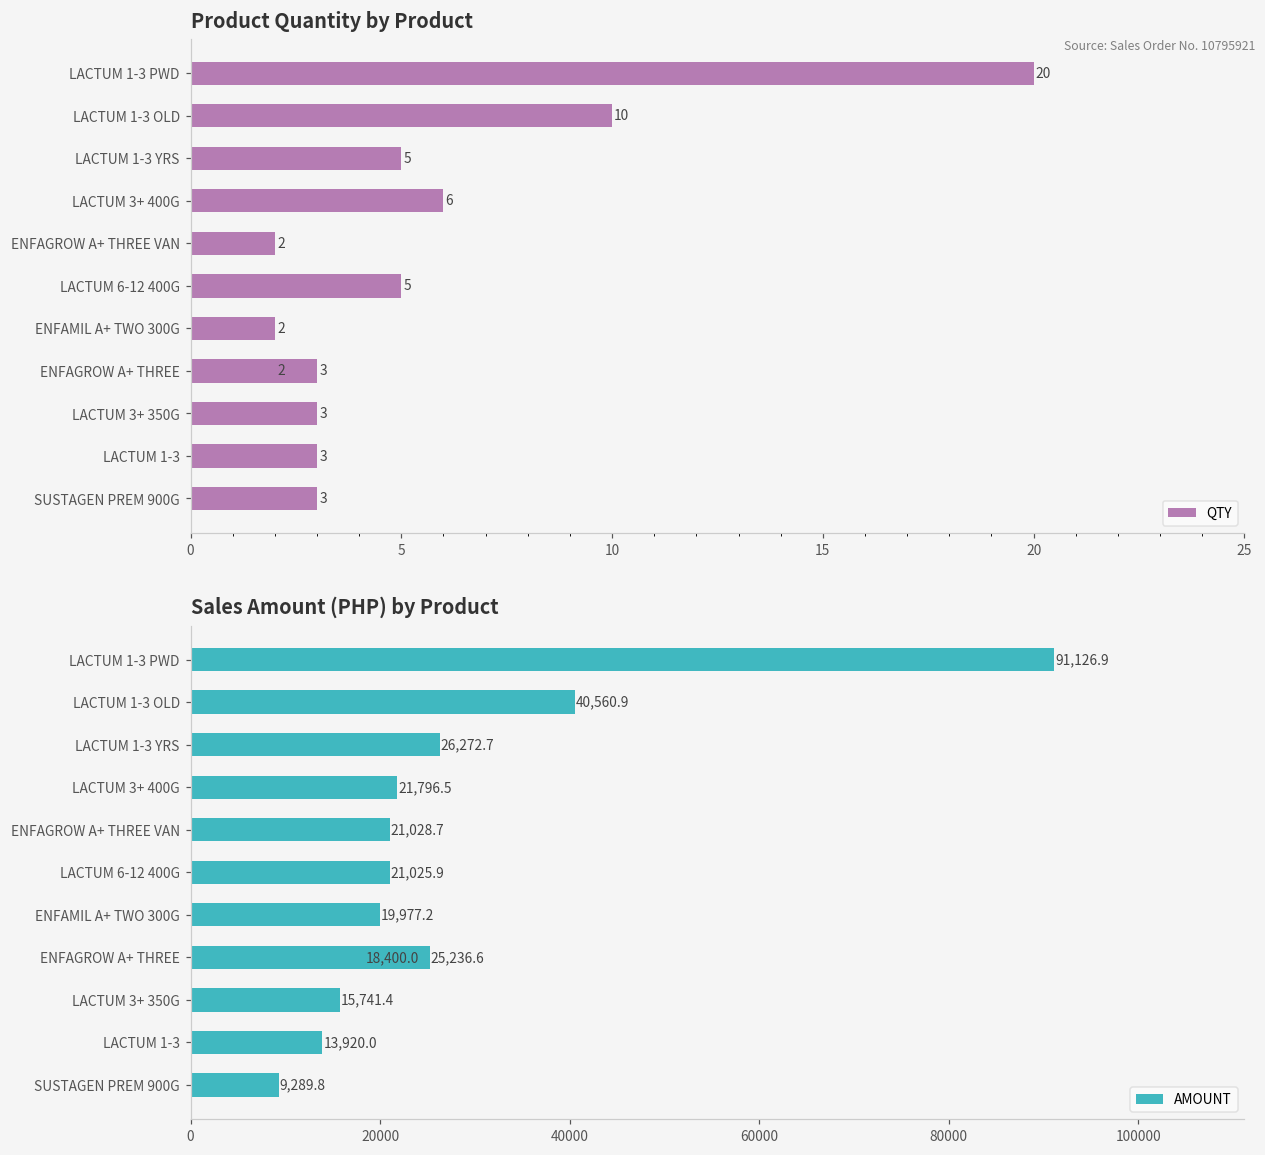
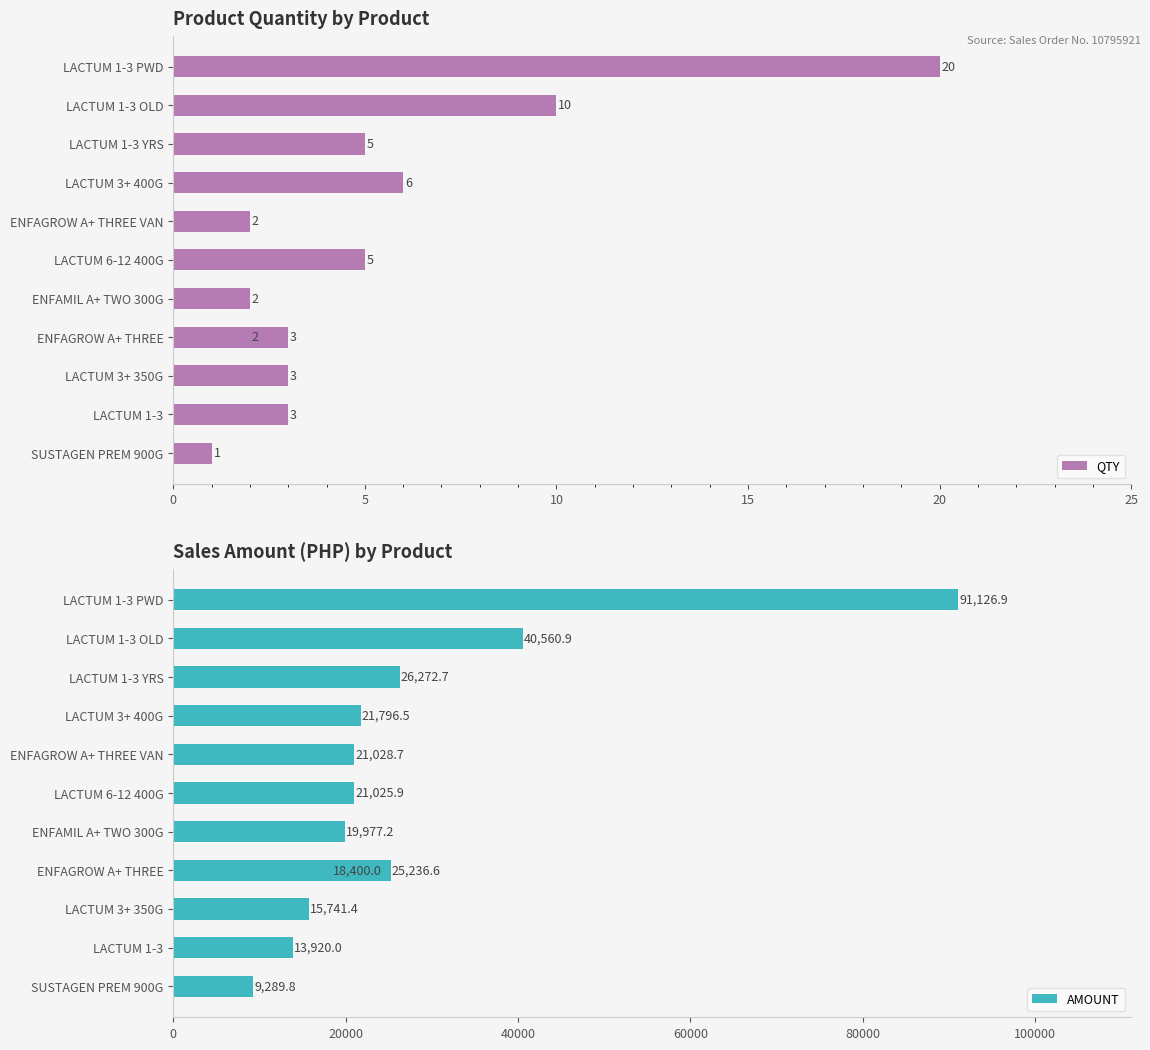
  {
    "Product Quantity by Product": {
      "LACTUM 1-3 PWD": "20",
      "LACTUM 1-3 OLD": "10",
      "LACTUM 1-3 YRS": "5",
      "LACTUM 3+ 400G": "6",
      "ENFAGROW A+ THREE VAN": "2",
      "LACTUM 6-12 400G": "5",
      "ENFAMIL A+ TWO 300G": "2",
      "LACTUM 3+ 350G": "3",
      "LACTUM 1-3": "3",
-     "SUSTAGEN PREM 900G": "3"
+     "SUSTAGEN PREM 900G": "1"
    },
    "Sales Amount (PHP) by Product": {
      "LACTUM 1-3 PWD": "91,126.9",
      "LACTUM 1-3 OLD": "40,560.9",
      "LACTUM 1-3 YRS": "26,272.7",
      "LACTUM 3+ 400G": "21,796.5",
      "ENFAGROW A+ THREE VAN": "21,028.7",
      "LACTUM 6-12 400G": "21,025.9",
      "ENFAMIL A+ TWO 300G": "19,977.2",
      "LACTUM 3+ 350G": "15,741.4",
      "LACTUM 1-3": "13,920.0",
      "SUSTAGEN PREM 900G": "9,289.8"
    }
  }
